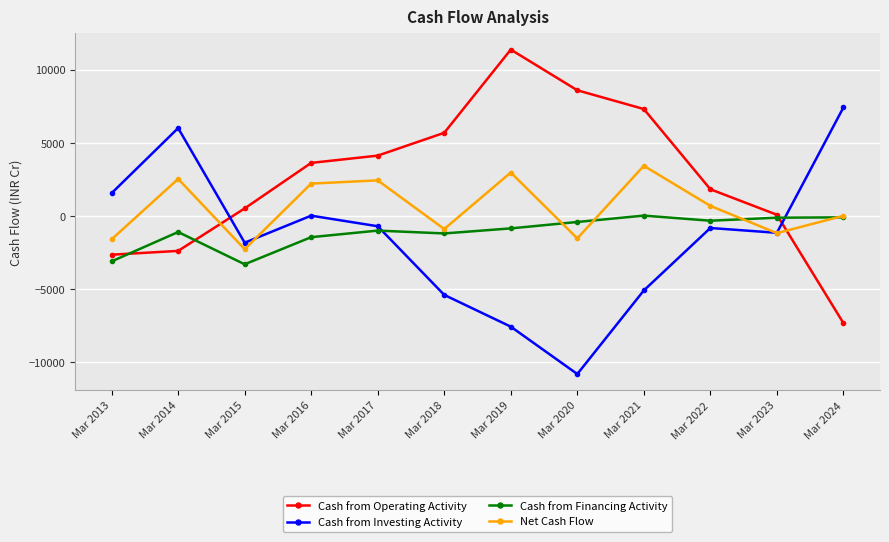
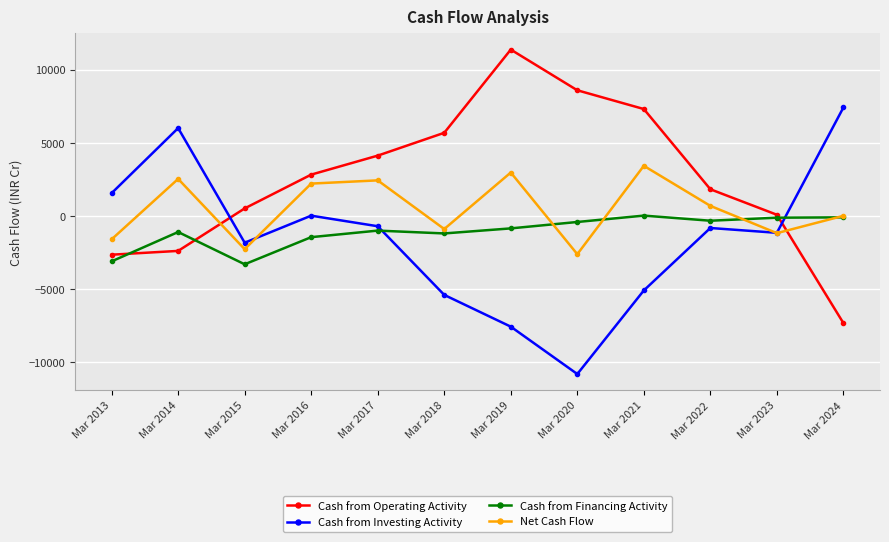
  {
    "Cash from Operating Activity": {
      "Mar 2013": -2600,
      "Mar 2014": -2400,
      "Mar 2015": 500,
-     "Mar 2016": 3600,
+     "Mar 2016": 2800,
      "Mar 2017": 4100,
      "Mar 2018": 5700,
      "Mar 2019": 11400,
      "Mar 2020": 8600,
      "Mar 2021": 7300,
      "Mar 2022": 1800,
      "Mar 2023": 100,
      "Mar 2024": -7300
    },
    "Cash from Investing Activity": {
      "Mar 2013": 1600,
      "Mar 2014": 6000,
      "Mar 2015": -1800,
      "Mar 2016": 0,
      "Mar 2017": -700,
      "Mar 2018": -5400,
      "Mar 2019": -7600,
      "Mar 2020": -10800,
      "Mar 2021": -5100,
      "Mar 2022": -800,
      "Mar 2024": 7400
    },
    "Cash from Financing Activity": {
      "Mar 2013": -3100,
      "Mar 2014": -1100,
      "Mar 2015": -3300,
      "Mar 2016": -1400,
      "Mar 2017": -1000,
      "Mar 2018": -1200,
      "Mar 2019": -800,
      "Mar 2020": -400,
      "Mar 2021": 0,
      "Mar 2022": -300,
      "Mar 2023": -100
    },
    "Net Cash Flow": {
      "Mar 2013": -1600,
      "Mar 2014": 2500,
      "Mar 2015": -2300,
      "Mar 2016": 2200,
      "Mar 2017": 2400,
      "Mar 2018": -900,
      "Mar 2019": 3000,
-     "Mar 2020": -1500,
+     "Mar 2020": -2600,
      "Mar 2021": 3400,
      "Mar 2022": 700
    }
  }
